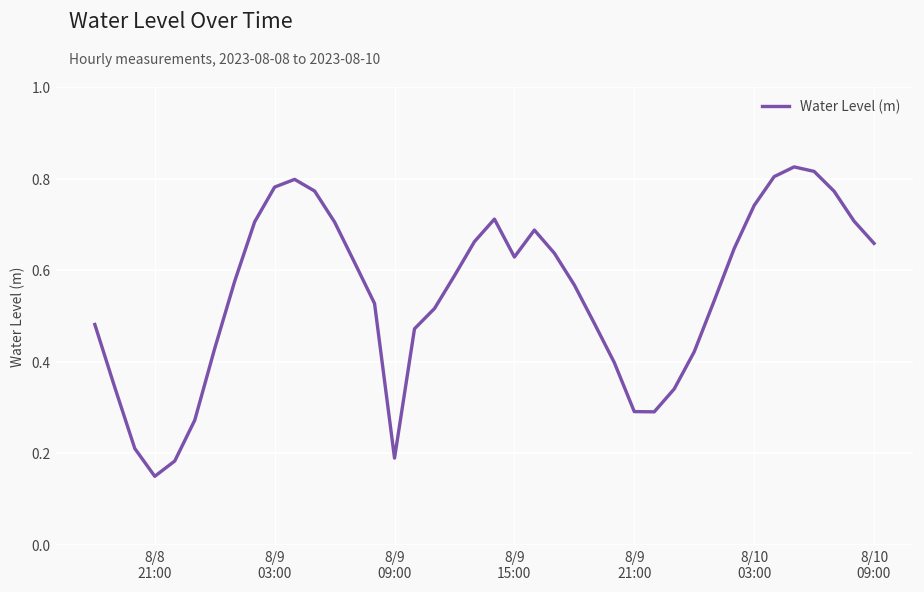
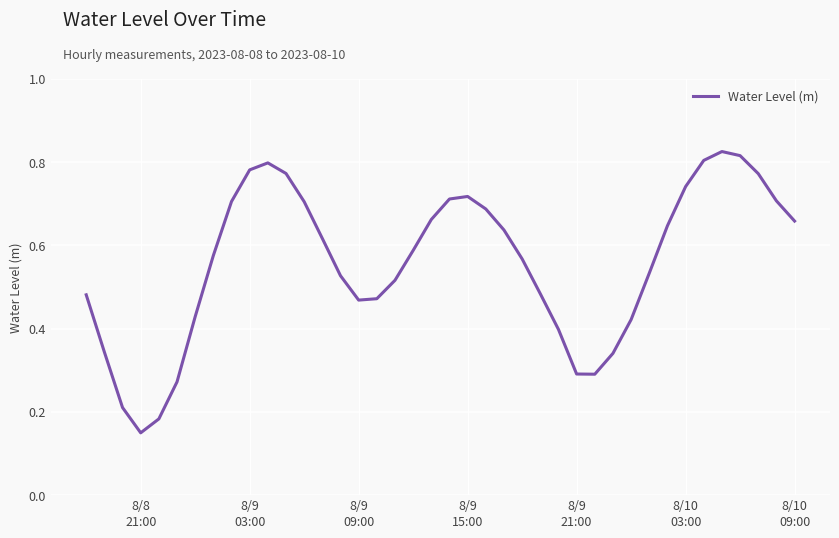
  {
    "8/8 21:00": 0.15,
    "8/9 03:00": 0.78,
-   "8/9 09:00": 0.19,
-   "8/9 15:00": 0.63,
+   "8/9 09:00": 0.47,
+   "8/9 15:00": 0.72,
    "8/9 21:00": 0.29,
    "8/10 03:00": 0.74,
    "8/10 09:00": 0.66
  }
